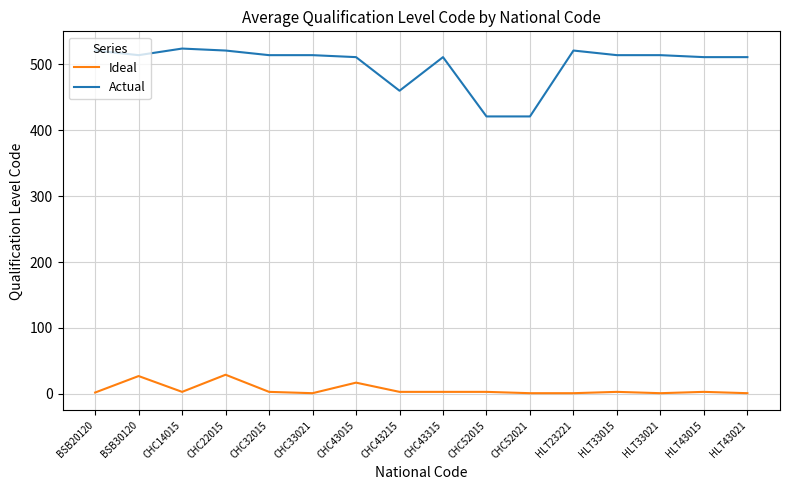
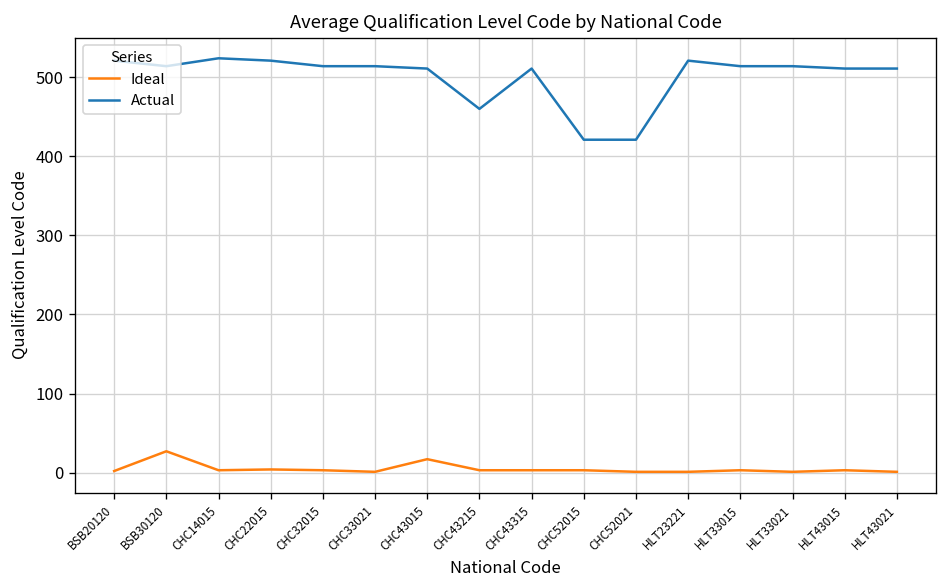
  {
    "Ideal": {
      "BSB20120": 0,
      "BSB30120": 30,
      "CHC14015": 0,
-     "CHC22015": 30,
+     "CHC22015": 0,
      "CHC32015": 0,
      "CHC33021": 0,
      "CHC43015": 20,
      "CHC43215": 0,
      "CHC43315": 0,
      "CHC52015": 0,
      "CHC52021": 0,
      "HLT23221": 0,
      "HLT33015": 0,
      "HLT33021": 0,
      "HLT43015": 0,
      "HLT43021": 0
    },
    "Actual": {
      "CHC14015": 520,
      "CHC22015": 520,
      "CHC32015": 510,
      "CHC33021": 510,
      "CHC43015": 510,
      "CHC43215": 460,
      "CHC43315": 510,
      "CHC52015": 420,
      "CHC52021": 420,
      "HLT23221": 520,
      "HLT33015": 510,
      "HLT33021": 510,
      "HLT43015": 510,
      "HLT43021": 510
    }
  }
